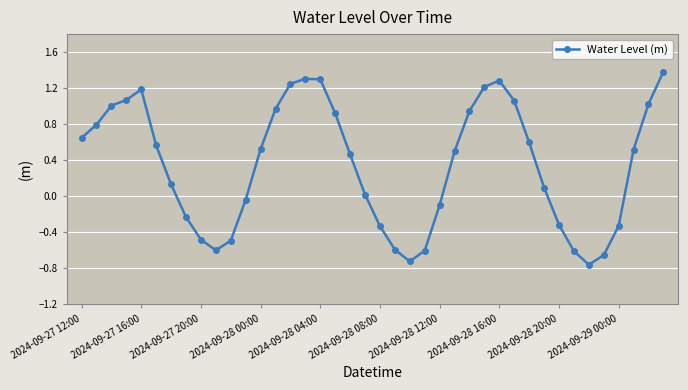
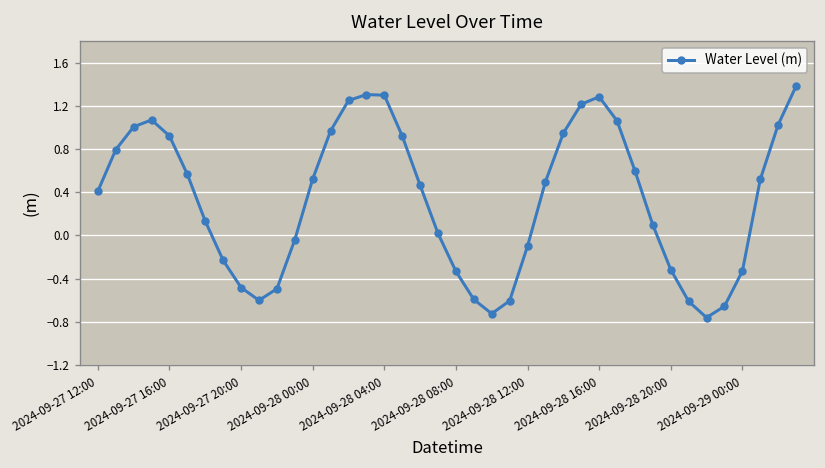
  {
-   "2024-09-27 12:00": 0.6,
-   "2024-09-27 16:00": 1.2,
+   "2024-09-27 12:00": 0.4,
+   "2024-09-27 16:00": 0.9,
    "2024-09-27 20:00": -0.5,
    "2024-09-28 00:00": 0.5,
    "2024-09-28 04:00": 1.3,
    "2024-09-28 08:00": -0.3,
    "2024-09-28 12:00": -0.1,
    "2024-09-28 16:00": 1.3,
    "2024-09-28 20:00": -0.3,
    "2024-09-29 00:00": -0.3
  }
